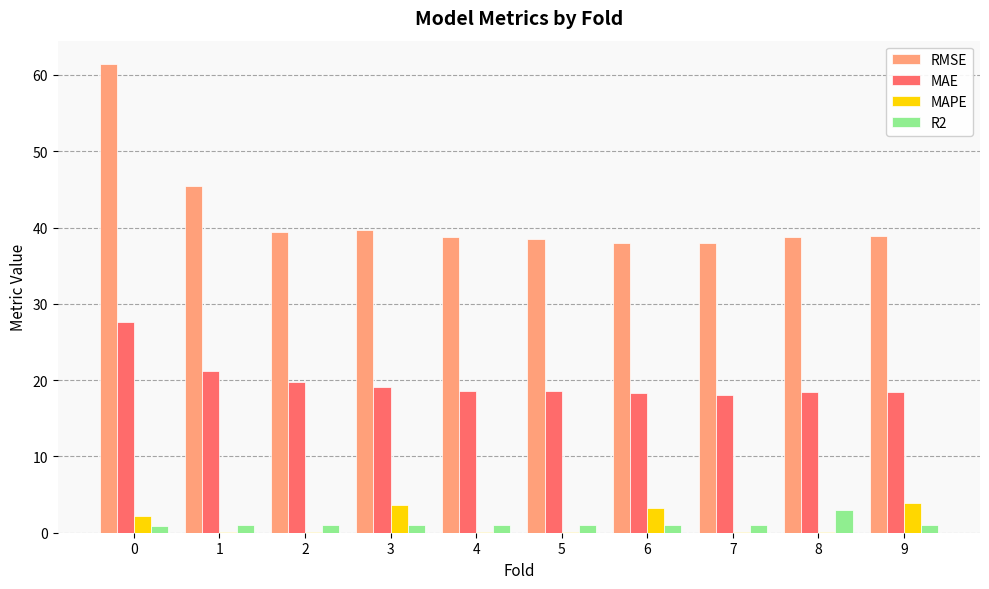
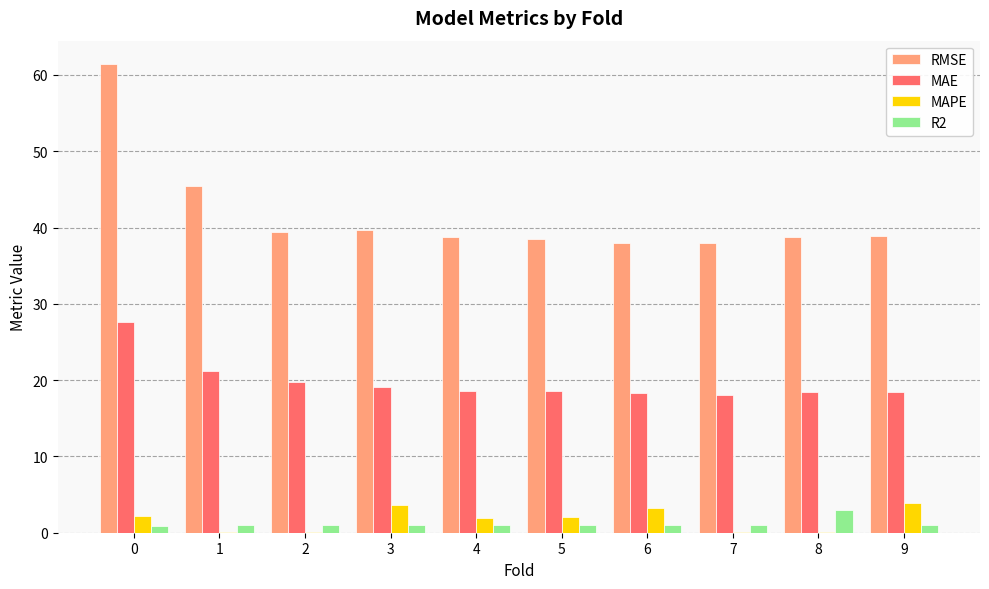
  {
    "MAPE": {
      "0": 2,
      "3": 4,
-     "4": 0,
-     "5": 0,
+     "4": 2,
+     "5": 2,
      "6": 3,
      "9": 4
    },
    "R2": {
      "0": 1,
      "1": 1,
      "2": 1,
      "3": 1,
      "4": 1,
      "5": 1,
      "6": 1,
      "7": 1,
      "8": 3,
      "9": 1
    }
  }
